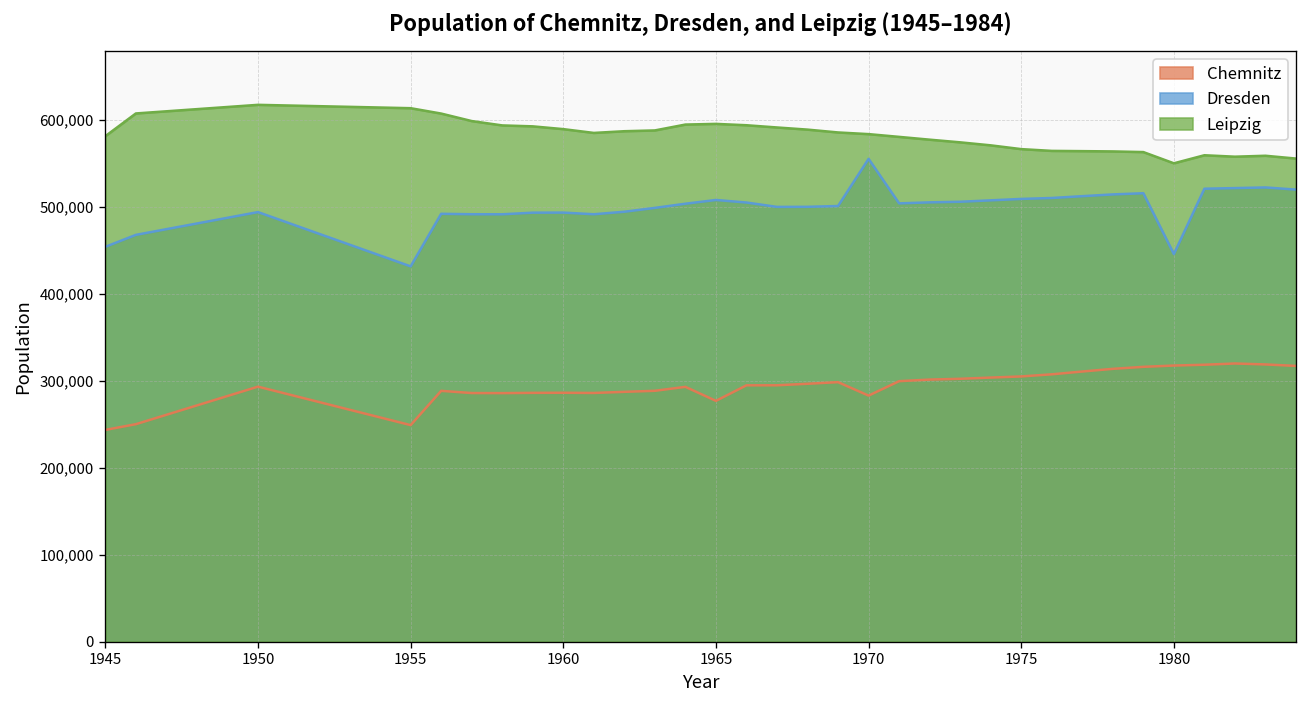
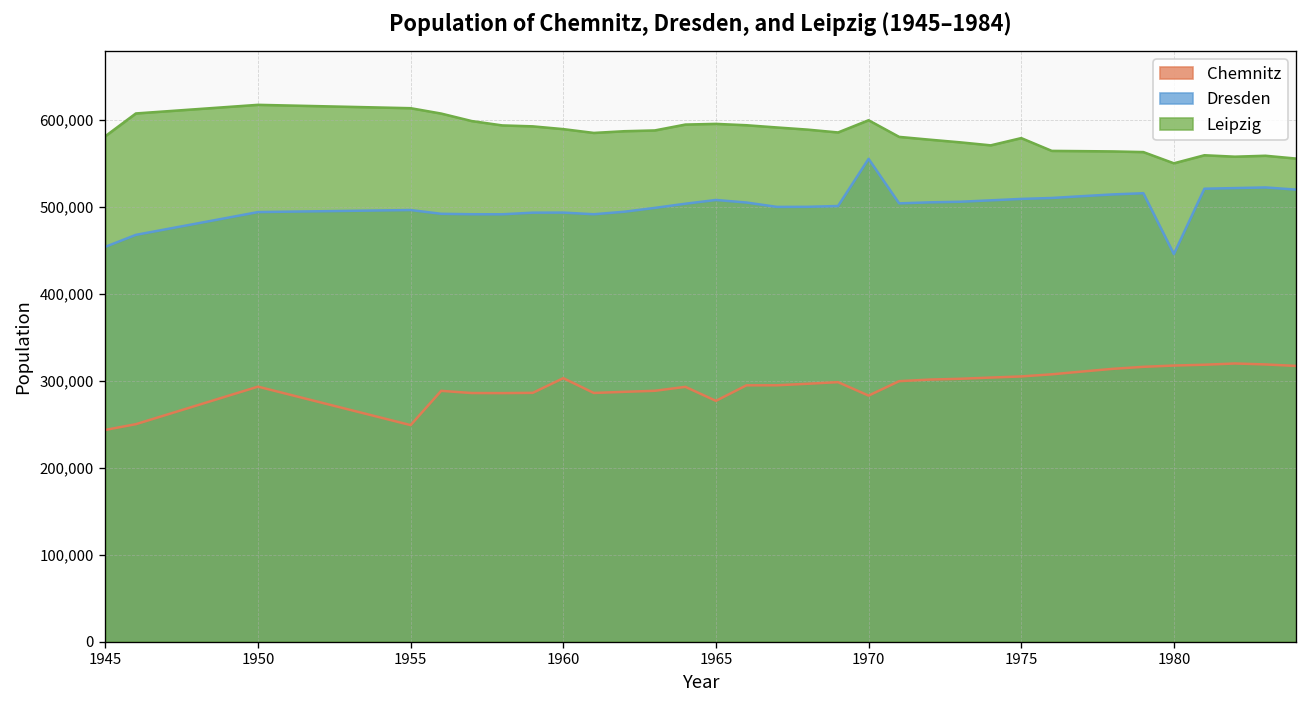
  {
    "Chemnitz": {
      "1945": "240,000",
      "1950": "290,000",
      "1955": "250,000",
-     "1960": "290,000",
+     "1960": "300,000",
      "1965": "280,000",
      "1970": "280,000",
      "1975": "310,000",
      "1980": "320,000"
    },
    "Dresden": {
      "1945": "450,000",
      "1950": "490,000",
-     "1955": "430,000",
+     "1955": "500,000",
      "1960": "490,000",
      "1965": "510,000",
      "1970": "560,000",
      "1975": "510,000",
      "1980": "450,000"
    },
    "Leipzig": {
      "1945": "580,000",
      "1950": "620,000",
      "1955": "610,000",
      "1960": "590,000",
      "1965": "600,000",
-     "1970": "580,000",
-     "1975": "570,000",
+     "1970": "600,000",
+     "1975": "580,000",
      "1980": "550,000"
    }
  }
